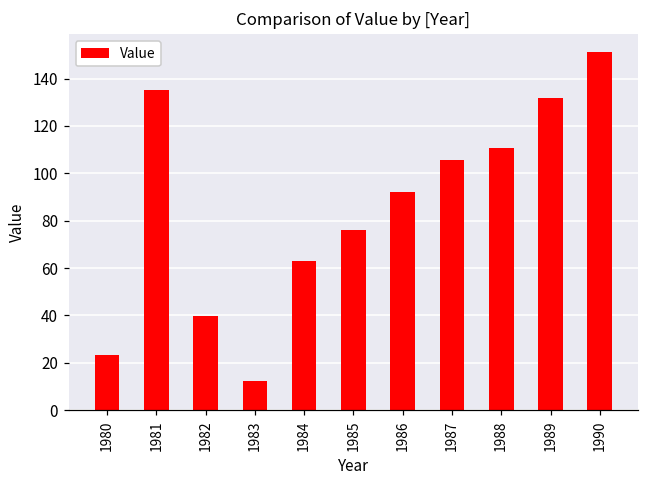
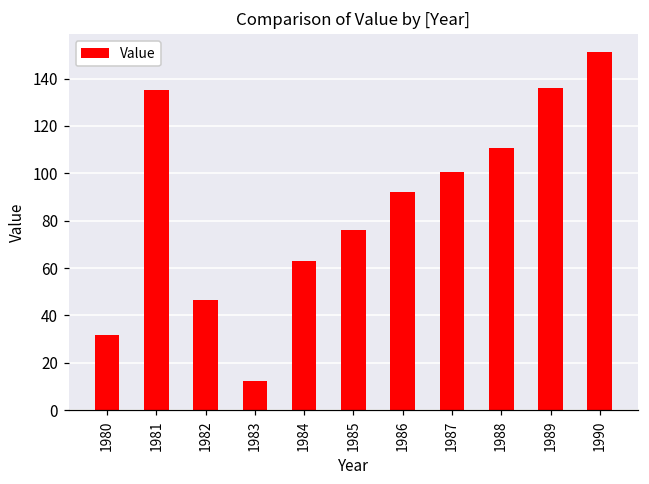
  {
-   "1980": 23,
+   "1980": 32,
    "1981": 135,
-   "1982": 40,
+   "1982": 46,
    "1983": 12,
    "1984": 63,
    "1985": 76,
    "1986": 92,
-   "1987": 106,
+   "1987": 101,
    "1988": 111,
-   "1989": 132,
+   "1989": 136,
    "1990": 151
  }
